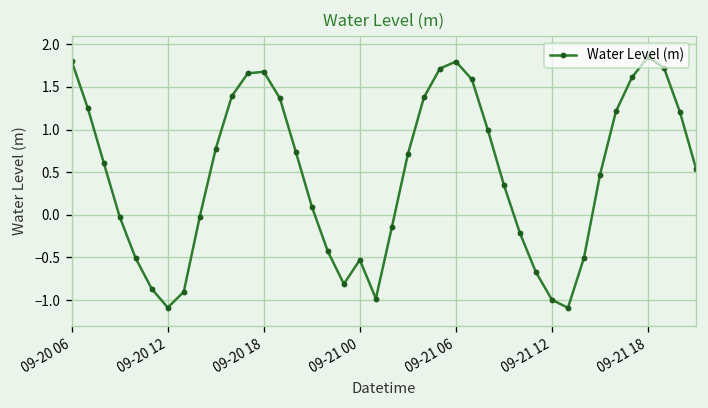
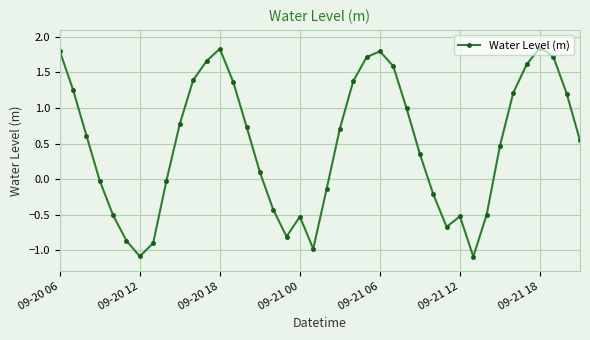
  {
    "09-20 06": 1.8,
    "09-20 12": -1.1,
-   "09-20 18": 1.7,
+   "09-20 18": 1.8,
    "09-21 00": -0.5,
    "09-21 06": 1.8,
-   "09-21 12": -1.0
+   "09-21 12": -0.5
  }
